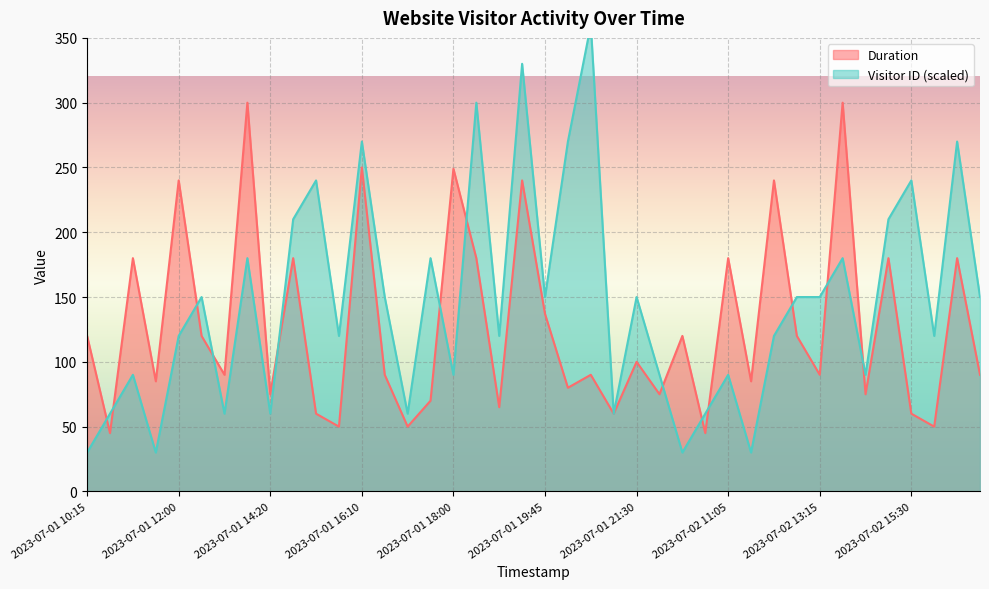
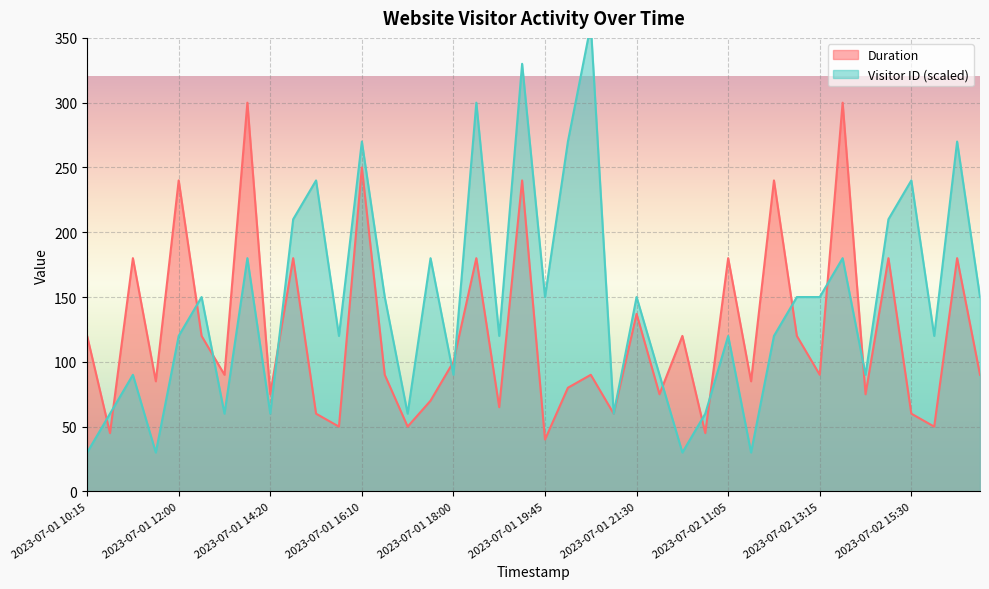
  {
    "Duration": {
      "2023-07-01 10:15": 120,
      "2023-07-01 12:00": 240,
      "2023-07-01 14:20": 75,
      "2023-07-01 16:10": 250,
-     "2023-07-01 18:00": 249,
-     "2023-07-01 19:45": 137,
-     "2023-07-01 21:30": 100,
+     "2023-07-01 18:00": 100,
+     "2023-07-01 19:45": 40,
+     "2023-07-01 21:30": 137,
      "2023-07-02 11:05": 180,
      "2023-07-02 13:15": 90,
      "2023-07-02 15:30": 60
    },
    "Visitor ID (scaled)": {
      "2023-07-01 10:15": 30,
      "2023-07-01 12:00": 120,
      "2023-07-01 14:20": 60,
      "2023-07-01 16:10": 270,
      "2023-07-01 18:00": 90,
      "2023-07-01 19:45": 150,
      "2023-07-01 21:30": 150,
-     "2023-07-02 11:05": 90,
+     "2023-07-02 11:05": 120,
      "2023-07-02 13:15": 150,
      "2023-07-02 15:30": 240
    }
  }
